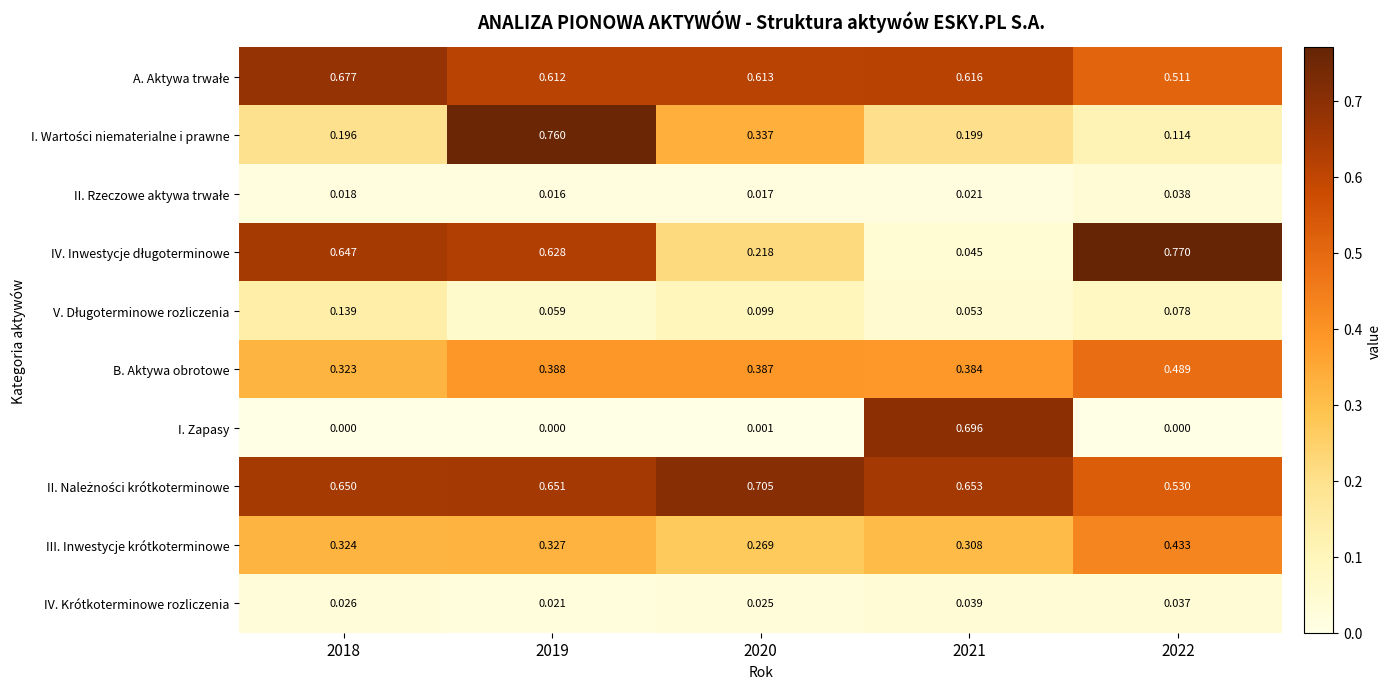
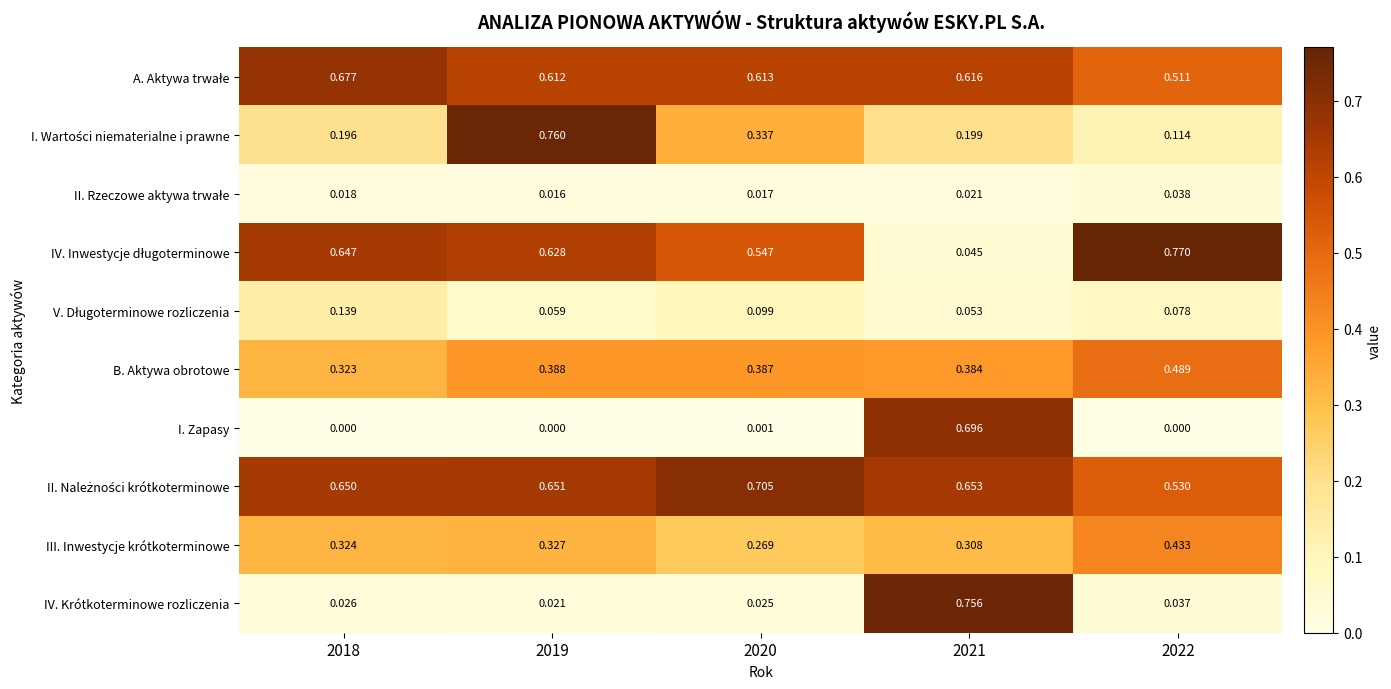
  {
    "A. Aktywa trwałe": {
      "2018": 0.677,
      "2019": 0.612,
      "2020": 0.613,
      "2021": 0.616,
      "2022": 0.511
    },
    "I. Wartości niematerialne i prawne": {
      "2018": 0.196,
      "2019": 0.760,
      "2020": 0.337,
      "2021": 0.199,
      "2022": 0.114
    },
    "II. Rzeczowe aktywa trwałe": {
      "2018": 0.018,
      "2019": 0.016,
      "2020": 0.017,
      "2021": 0.021,
      "2022": 0.038
    },
    "IV. Inwestycje długoterminowe": {
      "2018": 0.647,
      "2019": 0.628,
-     "2020": 0.218,
+     "2020": 0.547,
      "2021": 0.045,
      "2022": 0.770
    },
    "V. Długoterminowe rozliczenia": {
      "2018": 0.139,
      "2019": 0.059,
      "2020": 0.099,
      "2021": 0.053,
      "2022": 0.078
    },
    "B. Aktywa obrotowe": {
      "2018": 0.323,
      "2019": 0.388,
      "2020": 0.387,
      "2021": 0.384,
      "2022": 0.489
    },
    "I. Zapasy": {
      "2018": 0.000,
      "2019": 0.000,
      "2020": 0.001,
      "2021": 0.696,
      "2022": 0.000
    },
    "II. Należności krótkoterminowe": {
      "2018": 0.650,
      "2019": 0.651,
      "2020": 0.705,
      "2021": 0.653,
      "2022": 0.530
    },
    "III. Inwestycje krótkoterminowe": {
      "2018": 0.324,
      "2019": 0.327,
      "2020": 0.269,
      "2021": 0.308,
      "2022": 0.433
    },
    "IV. Krótkoterminowe rozliczenia": {
      "2018": 0.026,
      "2019": 0.021,
      "2020": 0.025,
-     "2021": 0.039,
+     "2021": 0.756,
      "2022": 0.037
    }
  }
